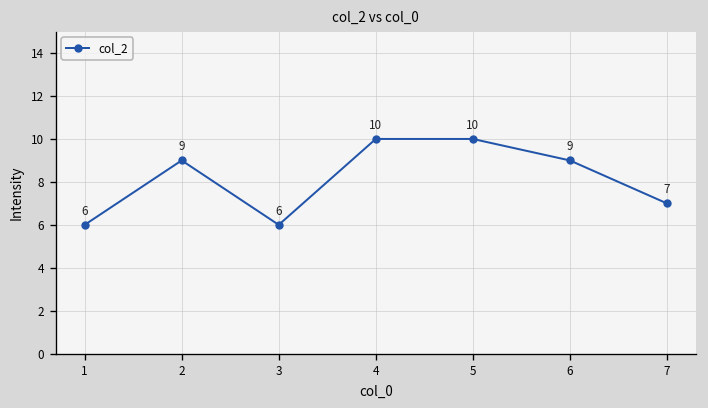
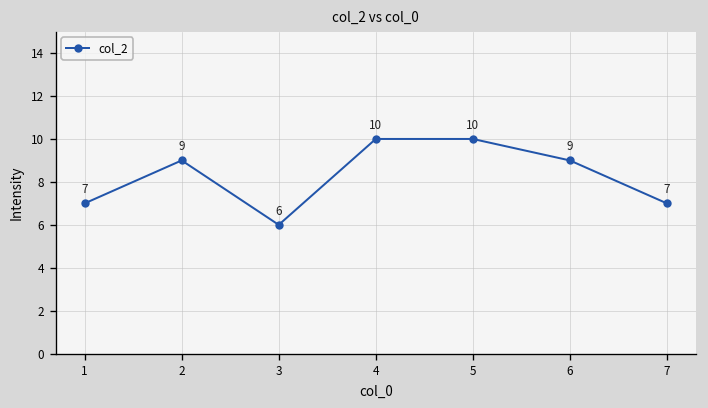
  {
-   "1": 6,
+   "1": 7,
    "2": 9,
    "3": 6,
    "4": 10,
    "5": 10,
    "6": 9,
    "7": 7
  }
